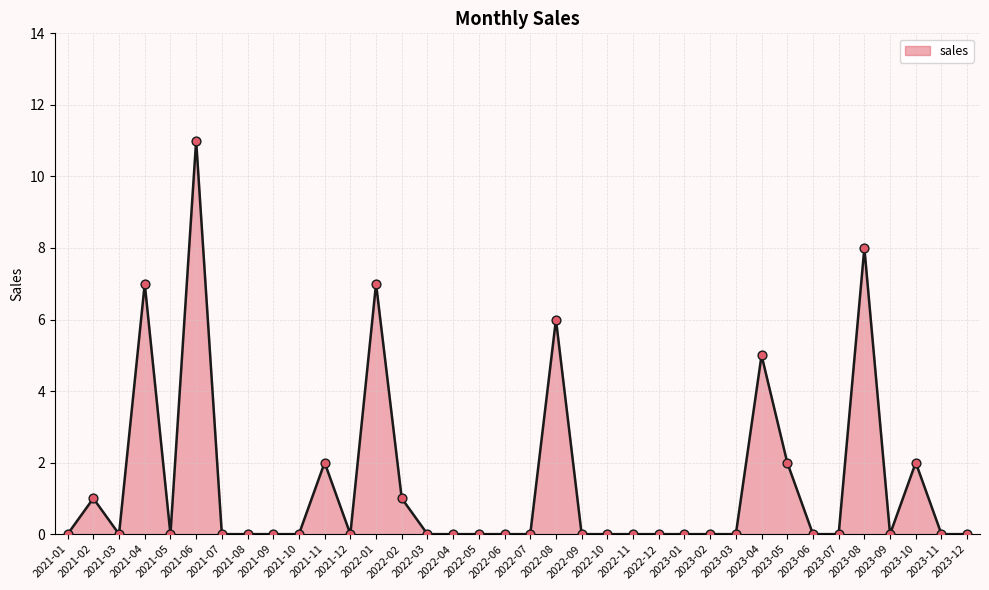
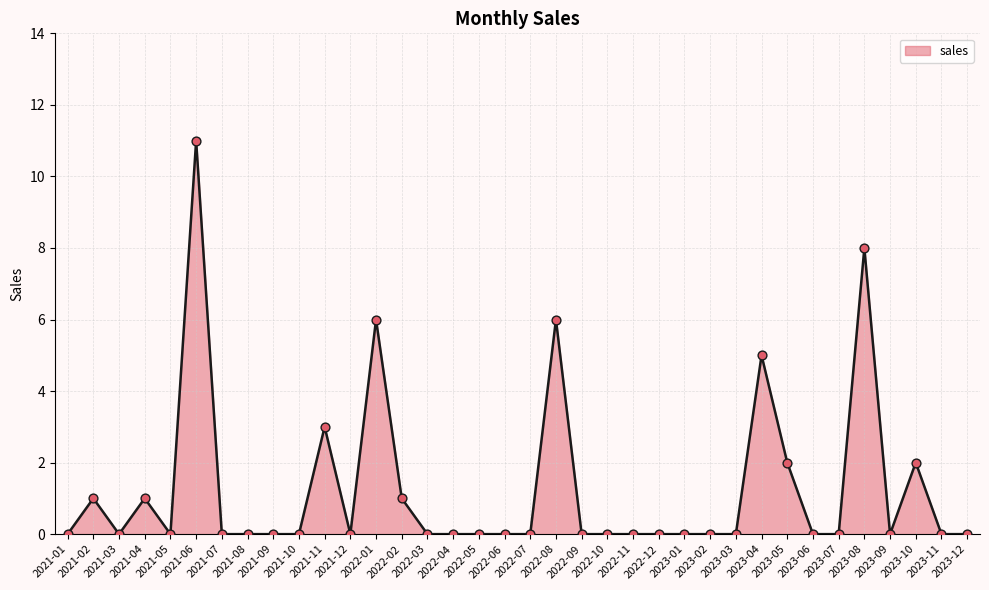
  {
    "2021-01": 0,
    "2021-02": 1,
    "2021-03": 0,
-   "2021-04": 7,
+   "2021-04": 1,
    "2021-05": 0,
    "2021-06": 11,
    "2021-07": 0,
    "2021-08": 0,
    "2021-09": 0,
    "2021-10": 0,
-   "2021-11": 2,
+   "2021-11": 3,
    "2021-12": 0,
-   "2022-01": 7,
+   "2022-01": 6,
    "2022-02": 1,
    "2022-03": 0,
    "2022-04": 0,
    "2022-05": 0,
    "2022-06": 0,
    "2022-07": 0,
    "2022-08": 6,
    "2022-09": 0,
    "2022-10": 0,
    "2022-11": 0,
    "2022-12": 0,
    "2023-01": 0,
    "2023-02": 0,
    "2023-03": 0,
    "2023-04": 5,
    "2023-05": 2,
    "2023-06": 0,
    "2023-07": 0,
    "2023-08": 8,
    "2023-09": 0,
    "2023-10": 2,
    "2023-11": 0,
    "2023-12": 0
  }
